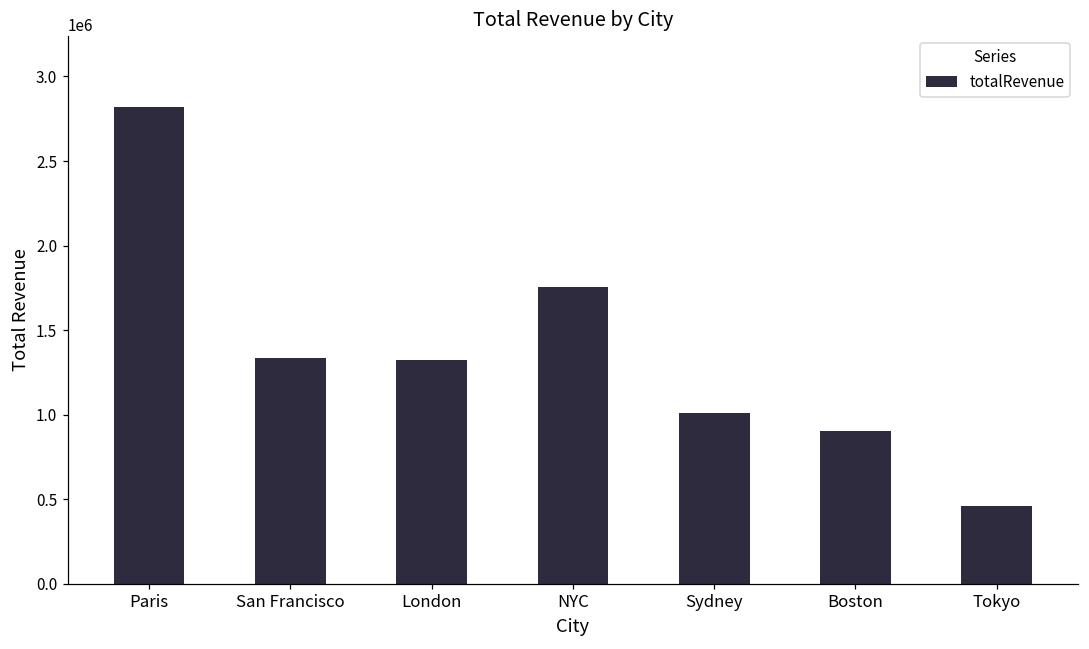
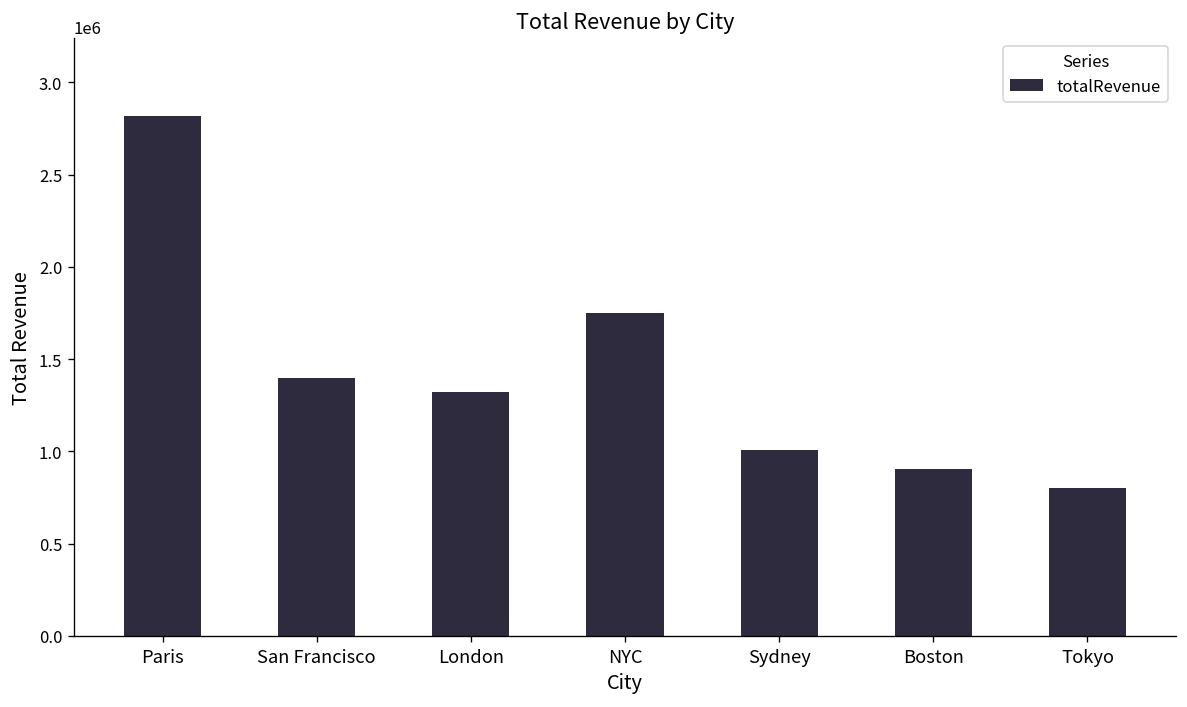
  {
    "Paris": 2820000,
-   "San Francisco": 1340000,
+   "San Francisco": 1400000,
    "London": 1320000,
    "NYC": 1750000,
    "Sydney": 1010000,
    "Boston": 900000,
-   "Tokyo": 460000
+   "Tokyo": 800000
  }
